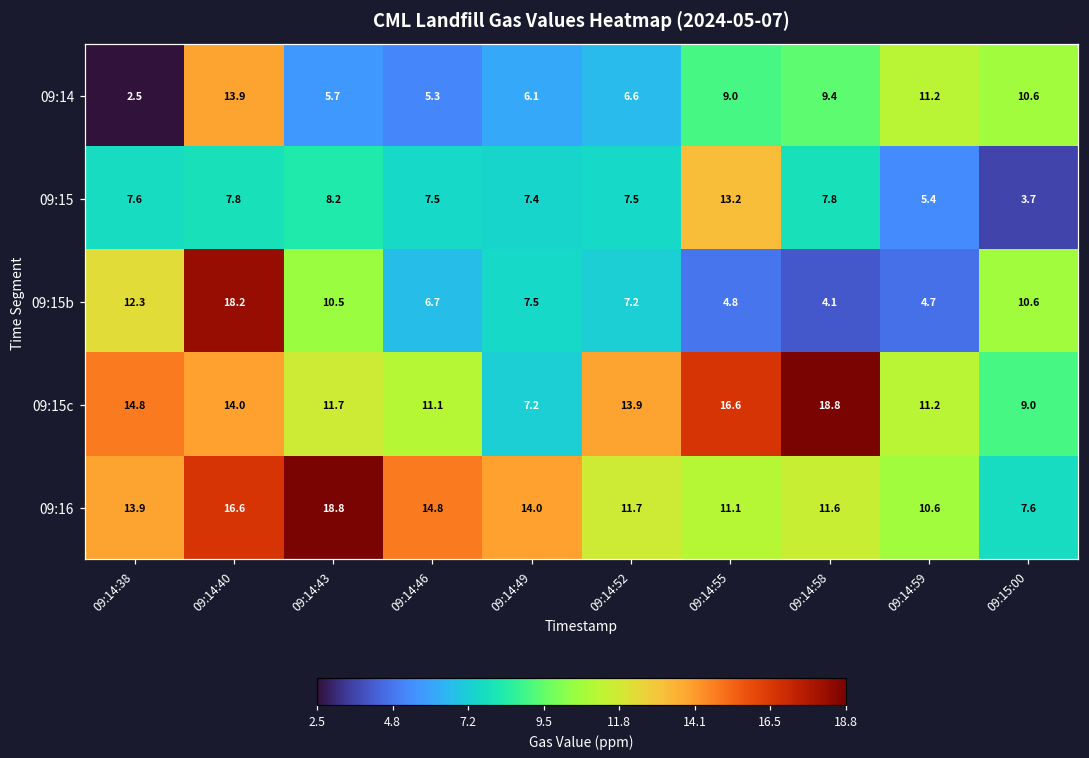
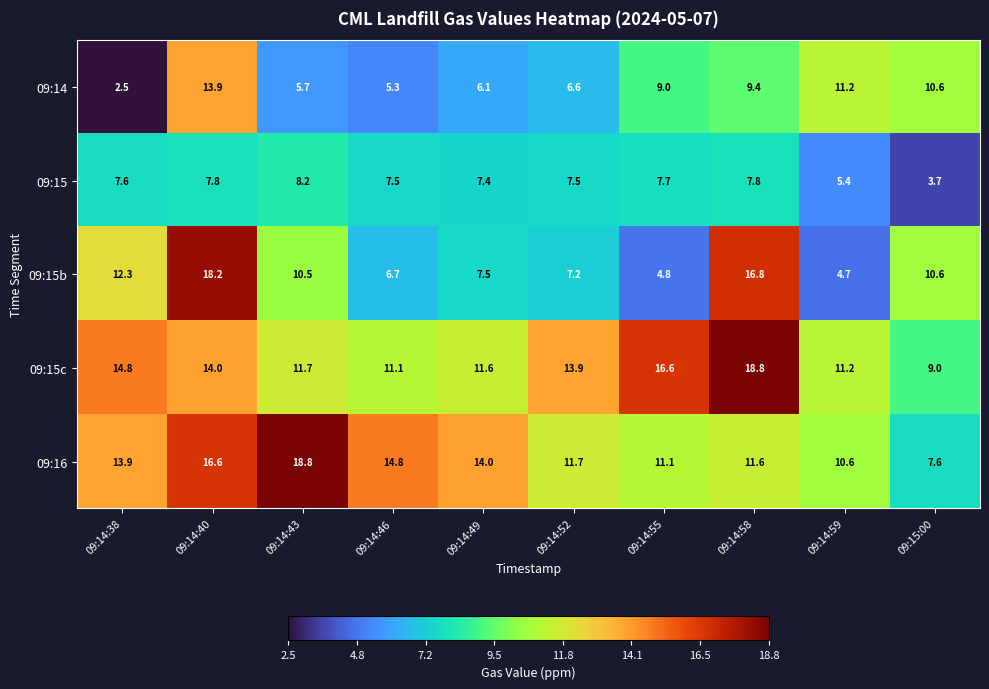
  {
    "09:14": {
      "09:14:38": 2.5,
      "09:14:40": 13.9,
      "09:14:43": 5.7,
      "09:14:46": 5.3,
      "09:14:49": 6.1,
      "09:14:52": 6.6,
      "09:14:55": 9.0,
      "09:14:58": 9.4,
      "09:14:59": 11.2,
      "09:15:00": 10.6
    },
    "09:15": {
      "09:14:38": 7.6,
      "09:14:40": 7.8,
      "09:14:43": 8.2,
      "09:14:46": 7.5,
      "09:14:49": 7.4,
      "09:14:52": 7.5,
-     "09:14:55": 13.2,
+     "09:14:55": 7.7,
      "09:14:58": 7.8,
      "09:14:59": 5.4,
      "09:15:00": 3.7
    },
    "09:15b": {
      "09:14:38": 12.3,
      "09:14:40": 18.2,
      "09:14:43": 10.5,
      "09:14:46": 6.7,
      "09:14:49": 7.5,
      "09:14:52": 7.2,
      "09:14:55": 4.8,
-     "09:14:58": 4.1,
+     "09:14:58": 16.8,
      "09:14:59": 4.7,
      "09:15:00": 10.6
    },
    "09:15c": {
      "09:14:38": 14.8,
      "09:14:40": 14.0,
      "09:14:43": 11.7,
      "09:14:46": 11.1,
-     "09:14:49": 7.2,
+     "09:14:49": 11.6,
      "09:14:52": 13.9,
      "09:14:55": 16.6,
      "09:14:58": 18.8,
      "09:14:59": 11.2,
      "09:15:00": 9.0
    },
    "09:16": {
      "09:14:38": 13.9,
      "09:14:40": 16.6,
      "09:14:43": 18.8,
      "09:14:46": 14.8,
      "09:14:49": 14.0,
      "09:14:52": 11.7,
      "09:14:55": 11.1,
      "09:14:58": 11.6,
      "09:14:59": 10.6,
      "09:15:00": 7.6
    }
  }
